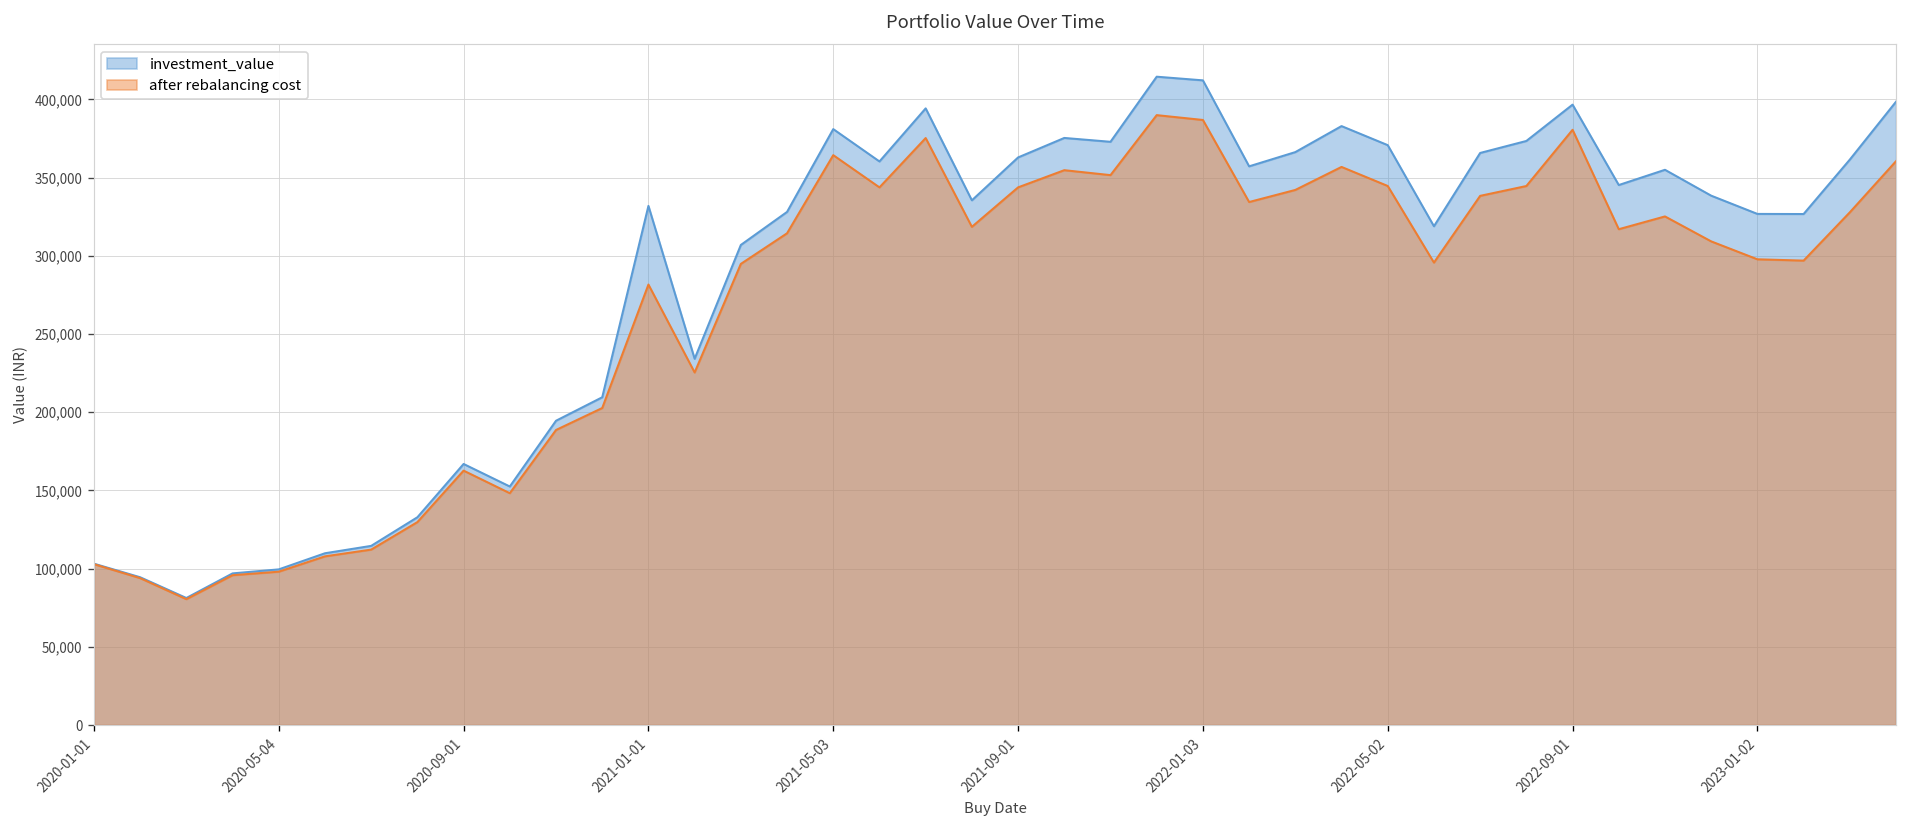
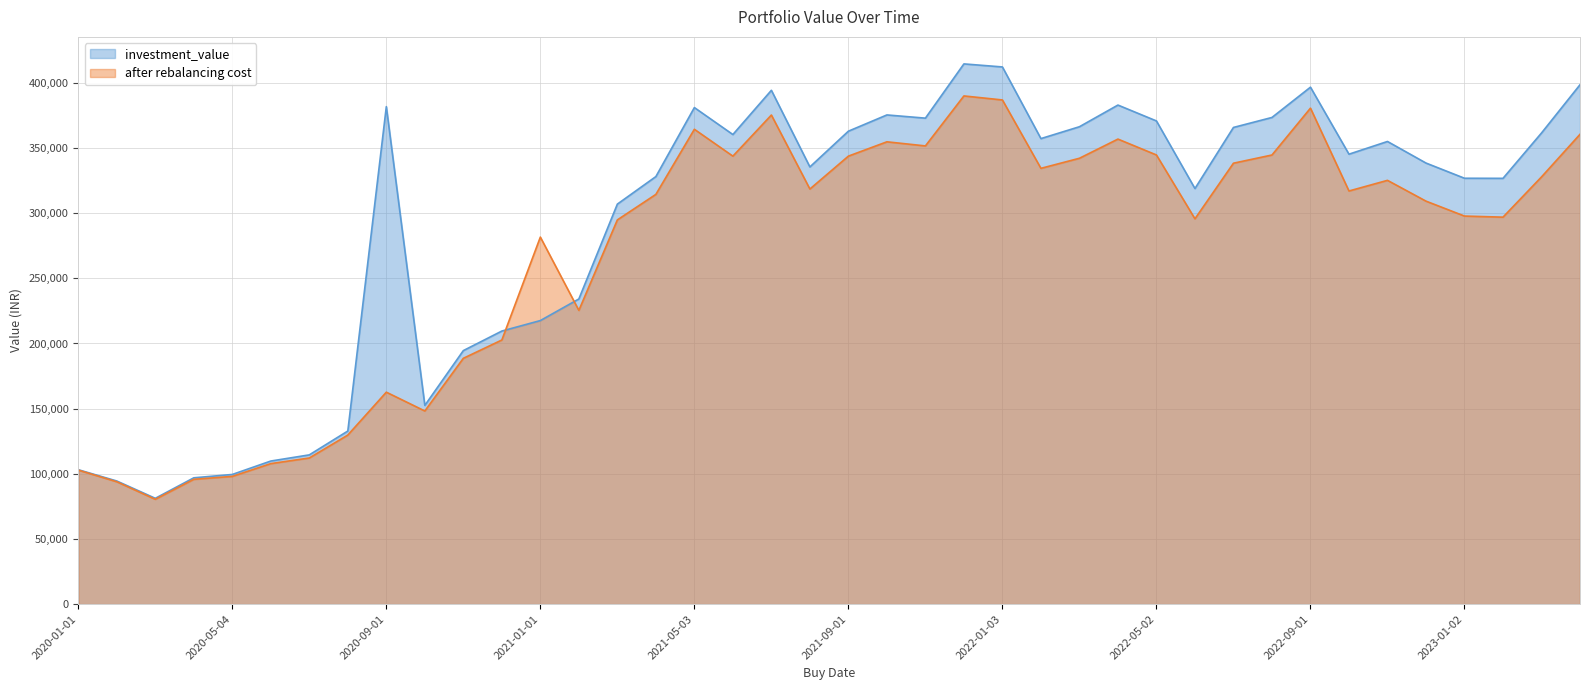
  {
    "investment_value": {
-     "2020-09-01": "167,000",
-     "2021-01-01": "332,000",
+     "2020-09-01": "382,000",
+     "2021-01-01": "218,000",
      "2021-05-03": "381,000",
      "2021-09-01": "363,000",
      "2022-01-03": "412,000",
      "2022-05-02": "371,000",
      "2022-09-01": "397,000",
      "2023-01-02": "327,000"
    },
    "after rebalancing cost": {
      "2020-09-01": "163,000",
      "2021-01-01": "282,000",
      "2021-05-03": "364,000",
      "2021-09-01": "344,000",
      "2022-01-03": "387,000",
      "2022-05-02": "345,000",
      "2022-09-01": "381,000",
      "2023-01-02": "298,000"
    }
  }
